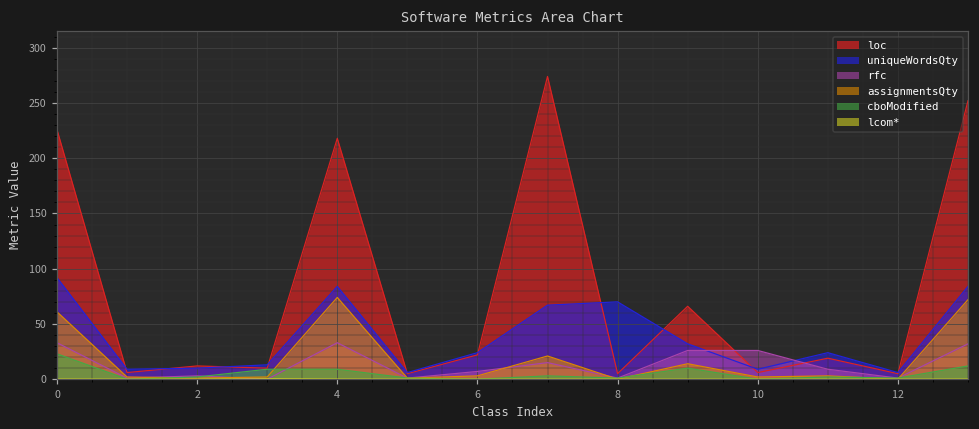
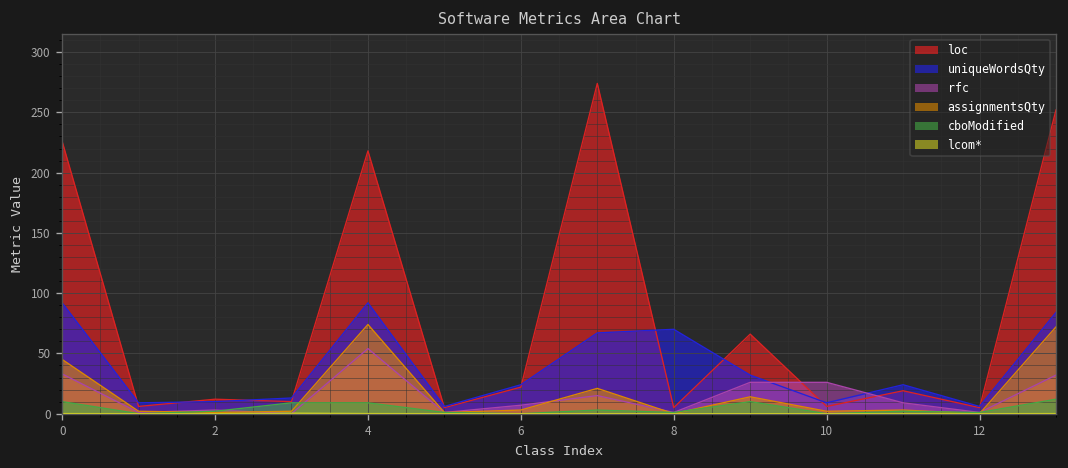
  {
    "loc": {
      "0": 226,
      "4": 218,
      "8": 5,
      "10": 6
    },
    "uniqueWordsQty": {
      "0": 92,
-     "4": 84,
+     "4": 92,
      "8": 70,
      "10": 9
    },
    "rfc": {
      "0": 33,
-     "4": 33,
+     "4": 54,
      "6": 7,
      "10": 26
    },
    "assignmentsQty": {
-     "0": 61,
+     "0": 45,
      "4": 74,
      "6": 3
    },
    "cboModified": {
-     "0": 23,
+     "0": 10,
      "4": 9
    },
    "lcom*": {
      "0": 0,
      "4": 0
    }
  }
